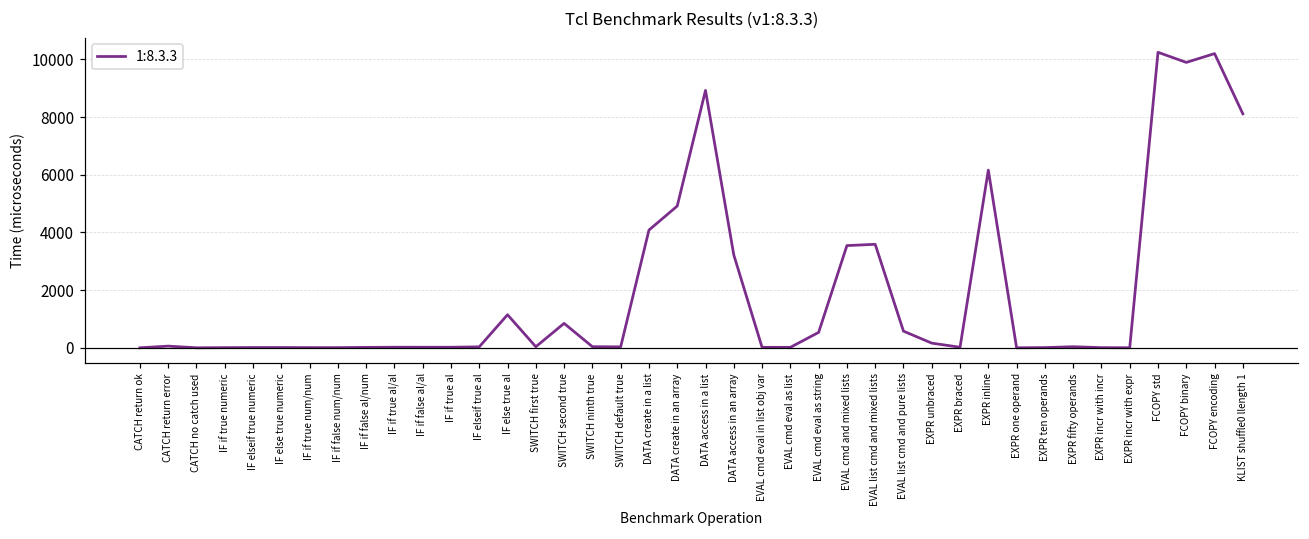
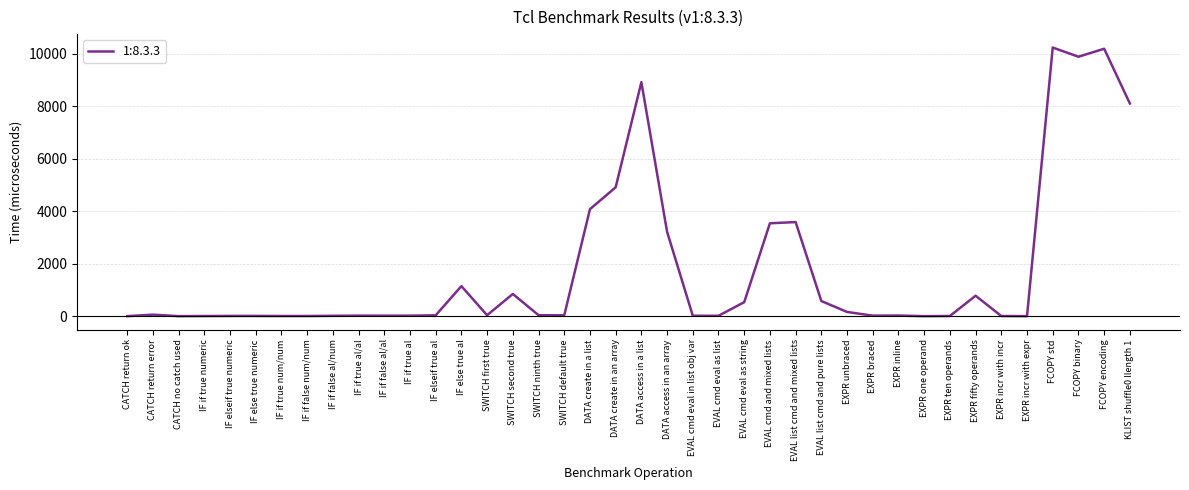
  {
    "CATCH return ok": 0,
    "CATCH return error": 100,
    "CATCH no catch used": 0,
    "IF if true numeric": 0,
    "IF elseif true numeric": 0,
    "IF else true numeric": 0,
    "IF if true num/num": 0,
    "IF if false num/num": 0,
    "IF if false al/num": 0,
    "IF if true al/al": 0,
    "IF if false al/al": 0,
    "IF if true al": 0,
    "IF elseif true al": 0,
    "IF else true al": 1200,
    "SWITCH first true": 0,
    "SWITCH second true": 900,
    "SWITCH ninth true": 0,
    "SWITCH default true": 0,
    "DATA create in a list": 4100,
    "DATA create in an array": 4900,
    "DATA access in a list": 8900,
    "DATA access in an array": 3200,
    "EVAL cmd eval in list obj var": 0,
    "EVAL cmd eval as list": 0,
    "EVAL cmd eval as string": 500,
    "EVAL cmd and mixed lists": 3500,
    "EVAL list cmd and mixed lists": 3600,
    "EVAL list cmd and pure lists": 600,
    "EXPR unbraced": 200,
    "EXPR braced": 0,
-   "EXPR inline": 6200,
+   "EXPR inline": 0,
    "EXPR one operand": 0,
    "EXPR ten operands": 0,
-   "EXPR fifty operands": 0,
+   "EXPR fifty operands": 800,
    "EXPR incr with incr": 0,
    "EXPR incr with expr": 0,
    "FCOPY std": 10200,
    "FCOPY binary": 9900,
    "FCOPY encoding": 10200,
    "KLIST shuffle0 llength 1": 8100
  }
